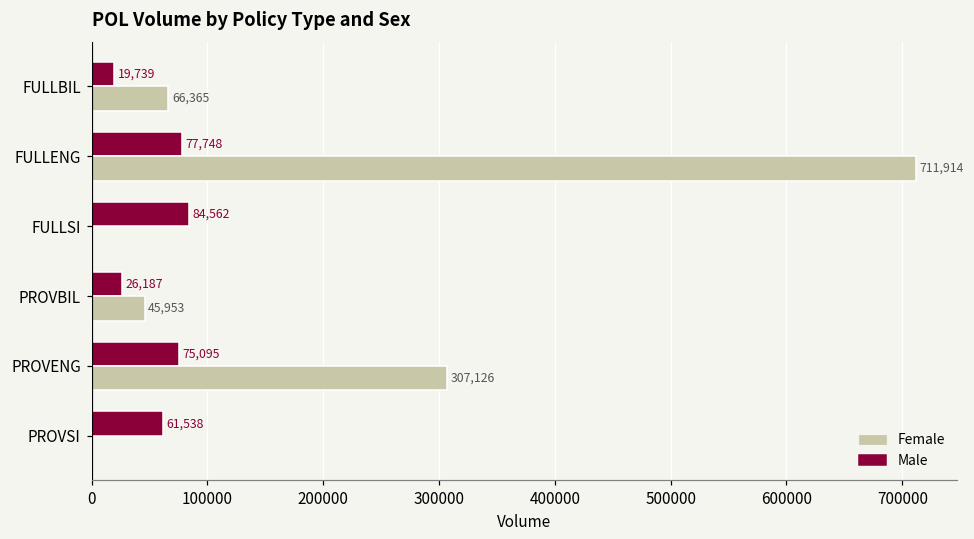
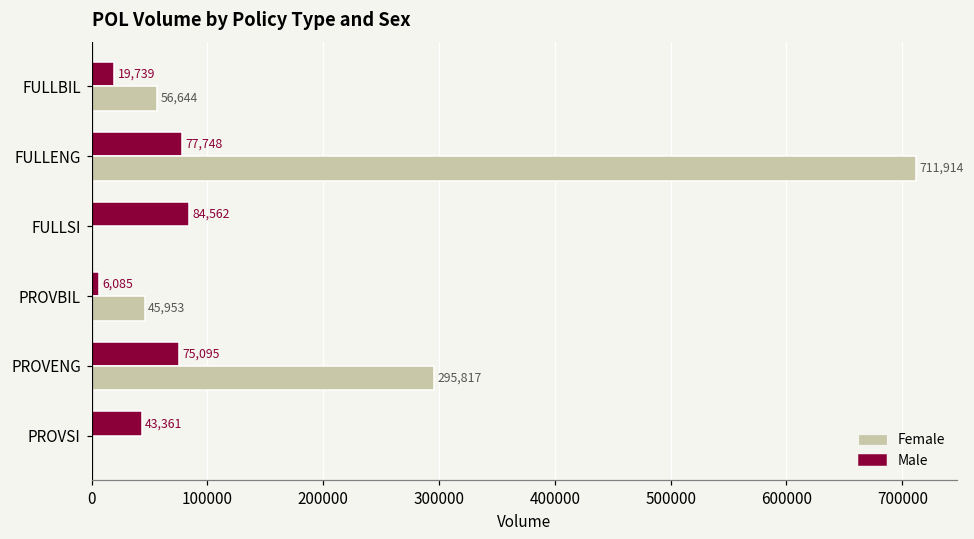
  {
    "Male": {
      "FULLBIL": "19,739",
      "FULLENG": "77,748",
      "FULLSI": "84,562",
-     "PROVBIL": "26,187",
+     "PROVBIL": "6,085",
      "PROVENG": "75,095",
-     "PROVSI": "61,538"
+     "PROVSI": "43,361"
    },
    "Female": {
-     "FULLBIL": "66,365",
+     "FULLBIL": "56,644",
      "FULLENG": "711,914",
      "PROVBIL": "45,953",
-     "PROVENG": "307,126"
+     "PROVENG": "295,817"
    }
  }
